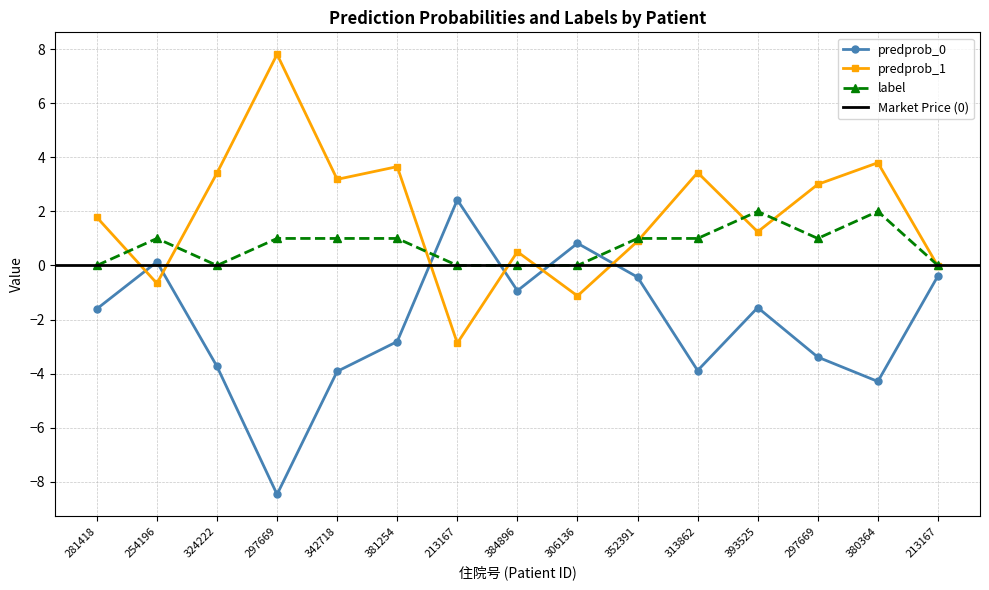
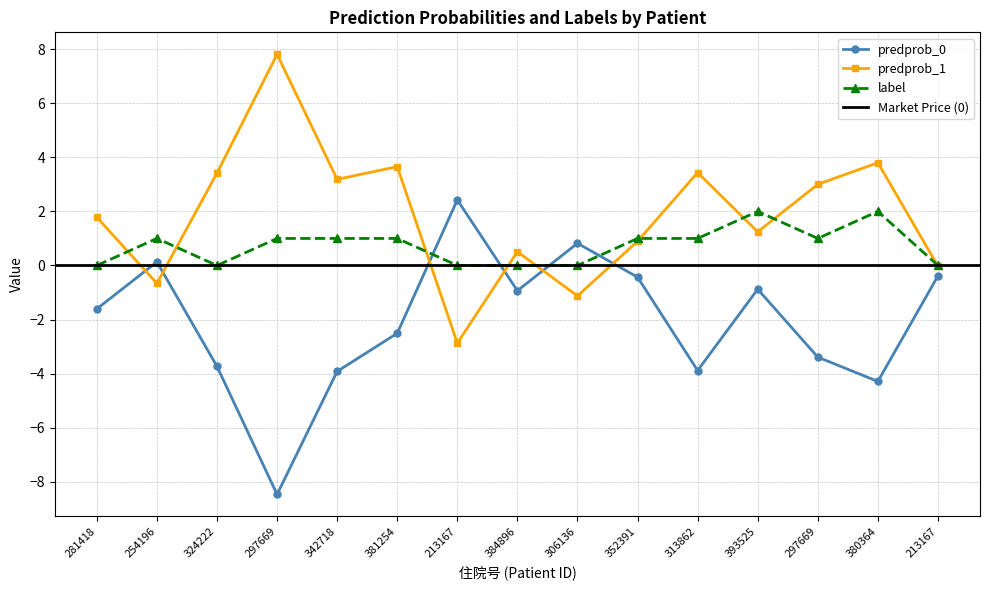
  {
    "predprob_0": {
      "281418": -1.6,
      "254196": 0.1,
      "324222": -3.7,
      "342718": -3.9,
-     "381254": -2.8,
+     "381254": -2.5,
      "384896": -0.9,
      "306136": 0.8,
      "352391": -0.4,
      "313862": -3.9,
-     "393525": -1.6,
+     "393525": -0.9,
      "380364": -4.3
    },
    "predprob_1": {
      "281418": 1.8,
      "254196": -0.7,
      "324222": 3.4,
      "342718": 3.2,
      "381254": 3.7,
      "384896": 0.5,
      "306136": -1.1,
      "352391": 0.9,
      "313862": 3.4,
      "393525": 1.2,
      "380364": 3.8
    },
    "label": {
      "281418": 0.0,
      "254196": 1.0,
      "324222": 0.0,
      "342718": 1.0,
      "381254": 1.0,
      "384896": 0.0,
      "306136": 0.0,
      "352391": 1.0,
      "313862": 1.0,
      "393525": 2.0,
      "380364": 2.0
    }
  }
